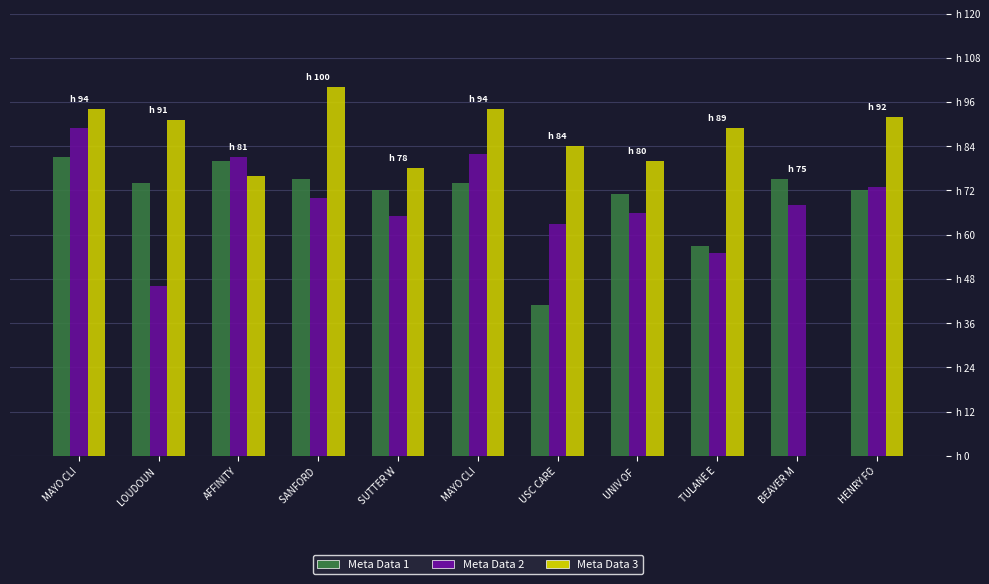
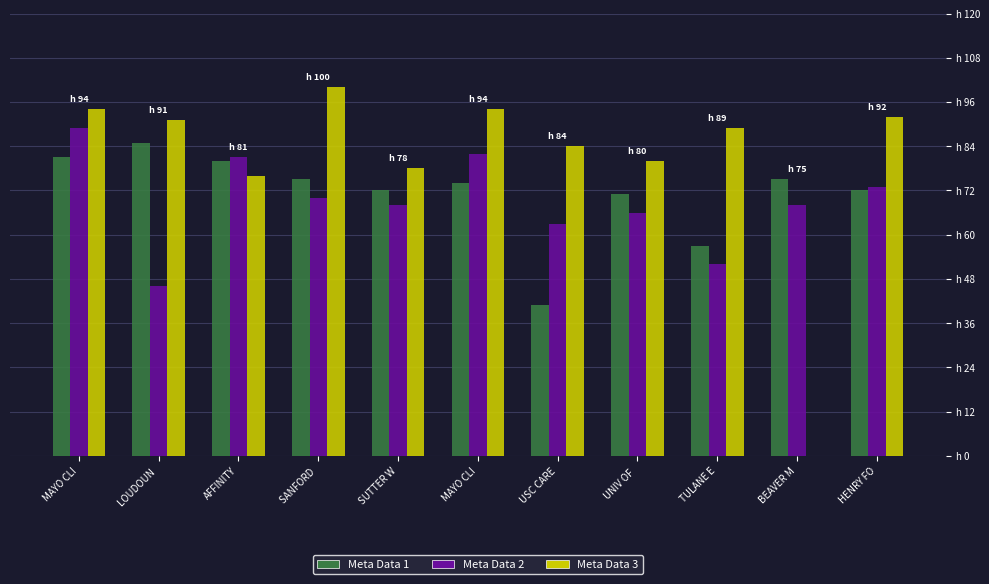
  {
    "Meta Data 1": {
-     "LOUDOUN": "h 74",
+     "LOUDOUN": "h 85",
      "AFFINITY": "h 80",
      "SANFORD": "h 75",
      "SUTTER W": "h 72",
      "USC CARE": "h 41",
      "UNIV OF": "h 71",
      "TULANE E": "h 57",
      "HENRY FO": "h 72"
    },
    "Meta Data 2": {
      "LOUDOUN": "h 46",
      "SANFORD": "h 70",
-     "SUTTER W": "h 65",
+     "SUTTER W": "h 68",
      "USC CARE": "h 63",
      "UNIV OF": "h 66",
-     "TULANE E": "h 55",
+     "TULANE E": "h 52",
      "BEAVER M": "h 68",
      "HENRY FO": "h 73"
    },
    "Meta Data 3": {
      "LOUDOUN": "91",
      "SANFORD": "100",
      "SUTTER W": "78",
      "USC CARE": "84",
      "UNIV OF": "80",
      "TULANE E": "89",
      "HENRY FO": "92"
    }
  }
